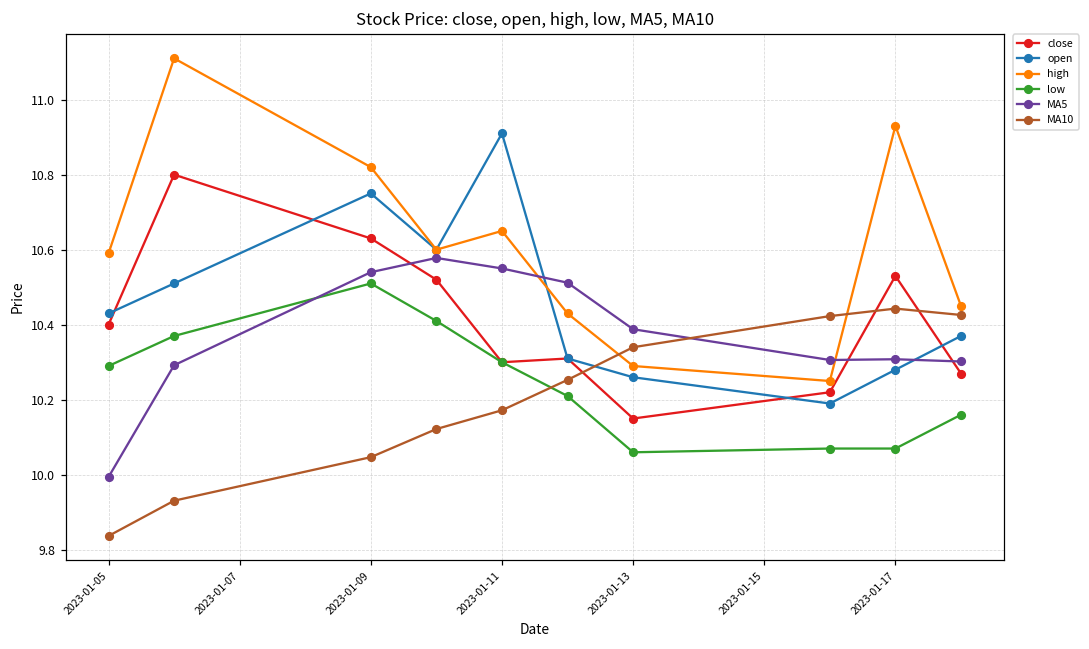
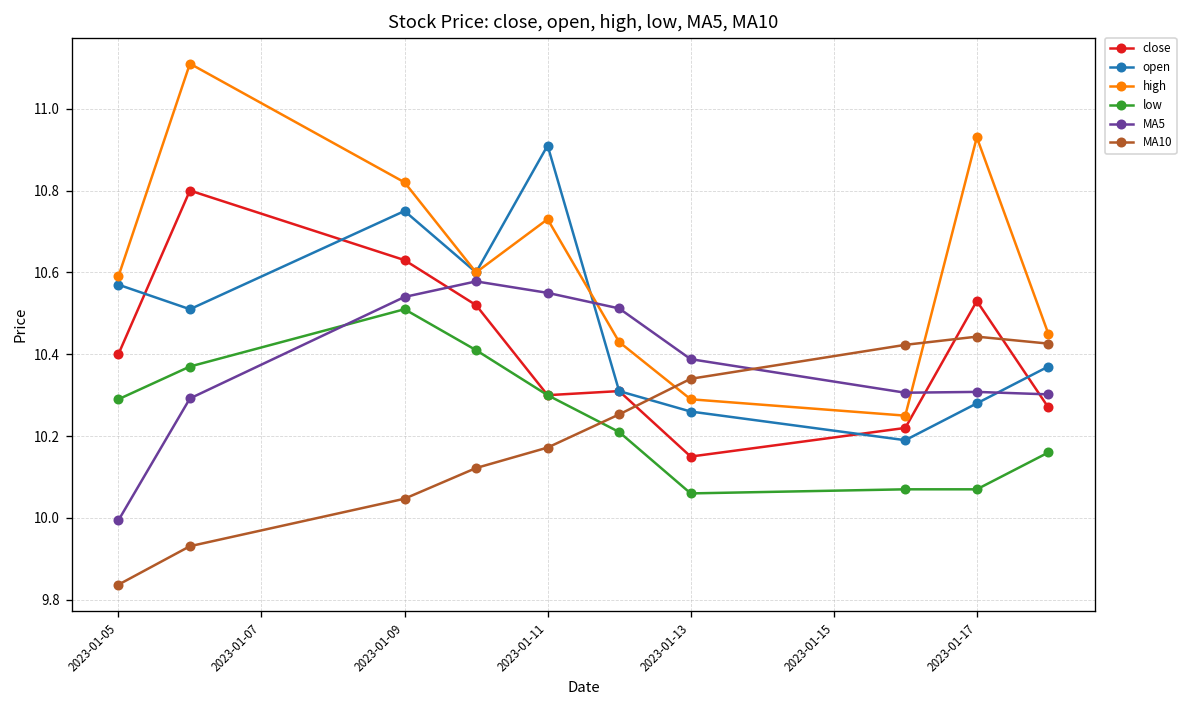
  {
    "close": {
      "2023-01-05": 10.40,
      "2023-01-09": 10.63,
      "2023-01-13": 10.15,
      "2023-01-17": 10.53
    },
    "open": {
-     "2023-01-05": 10.43,
+     "2023-01-05": 10.57,
      "2023-01-09": 10.75,
      "2023-01-11": 10.91,
      "2023-01-13": 10.26,
      "2023-01-17": 10.28
    },
    "high": {
      "2023-01-05": 10.59,
      "2023-01-09": 10.82,
-     "2023-01-11": 10.65,
+     "2023-01-11": 10.73,
      "2023-01-13": 10.29,
      "2023-01-17": 10.93
    },
    "low": {
      "2023-01-05": 10.29,
      "2023-01-09": 10.51,
      "2023-01-13": 10.06,
      "2023-01-17": 10.07
    },
    "MA5": {
      "2023-01-05": 9.99,
      "2023-01-09": 10.54,
      "2023-01-11": 10.55,
      "2023-01-13": 10.39,
      "2023-01-17": 10.31
    },
    "MA10": {
      "2023-01-05": 9.84,
      "2023-01-09": 10.05,
      "2023-01-11": 10.17,
      "2023-01-13": 10.34,
      "2023-01-17": 10.44
    }
  }
